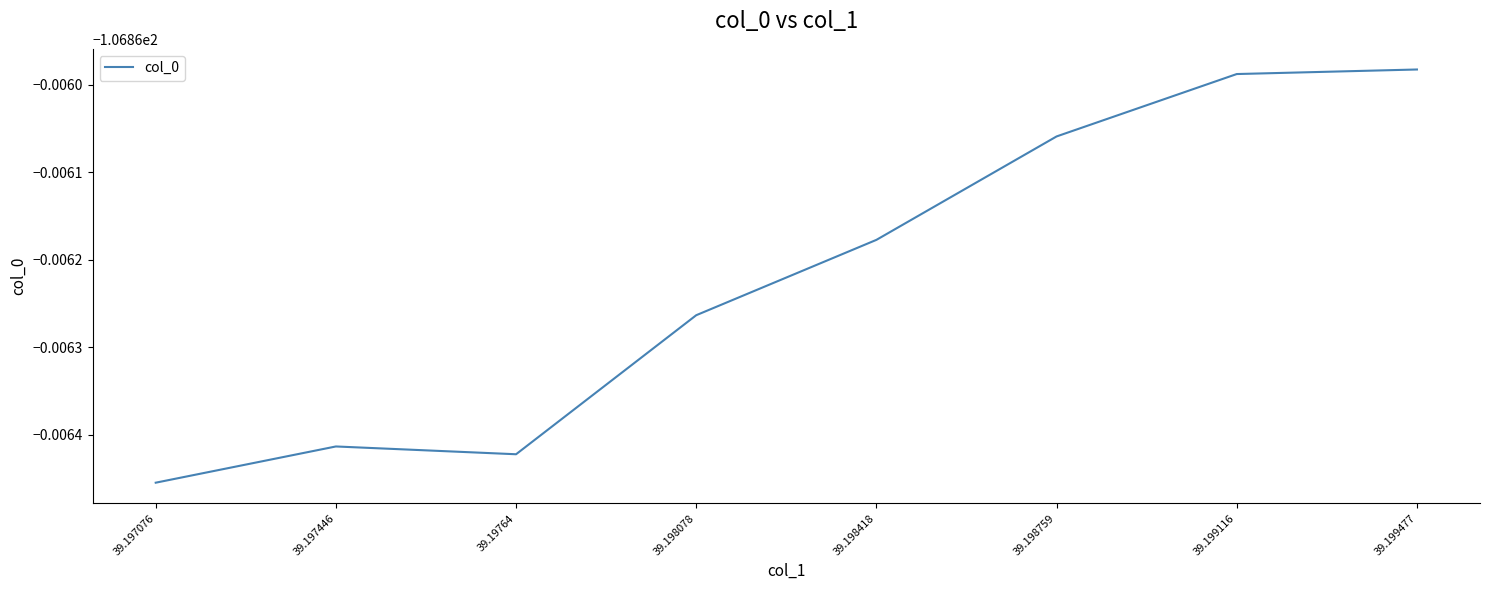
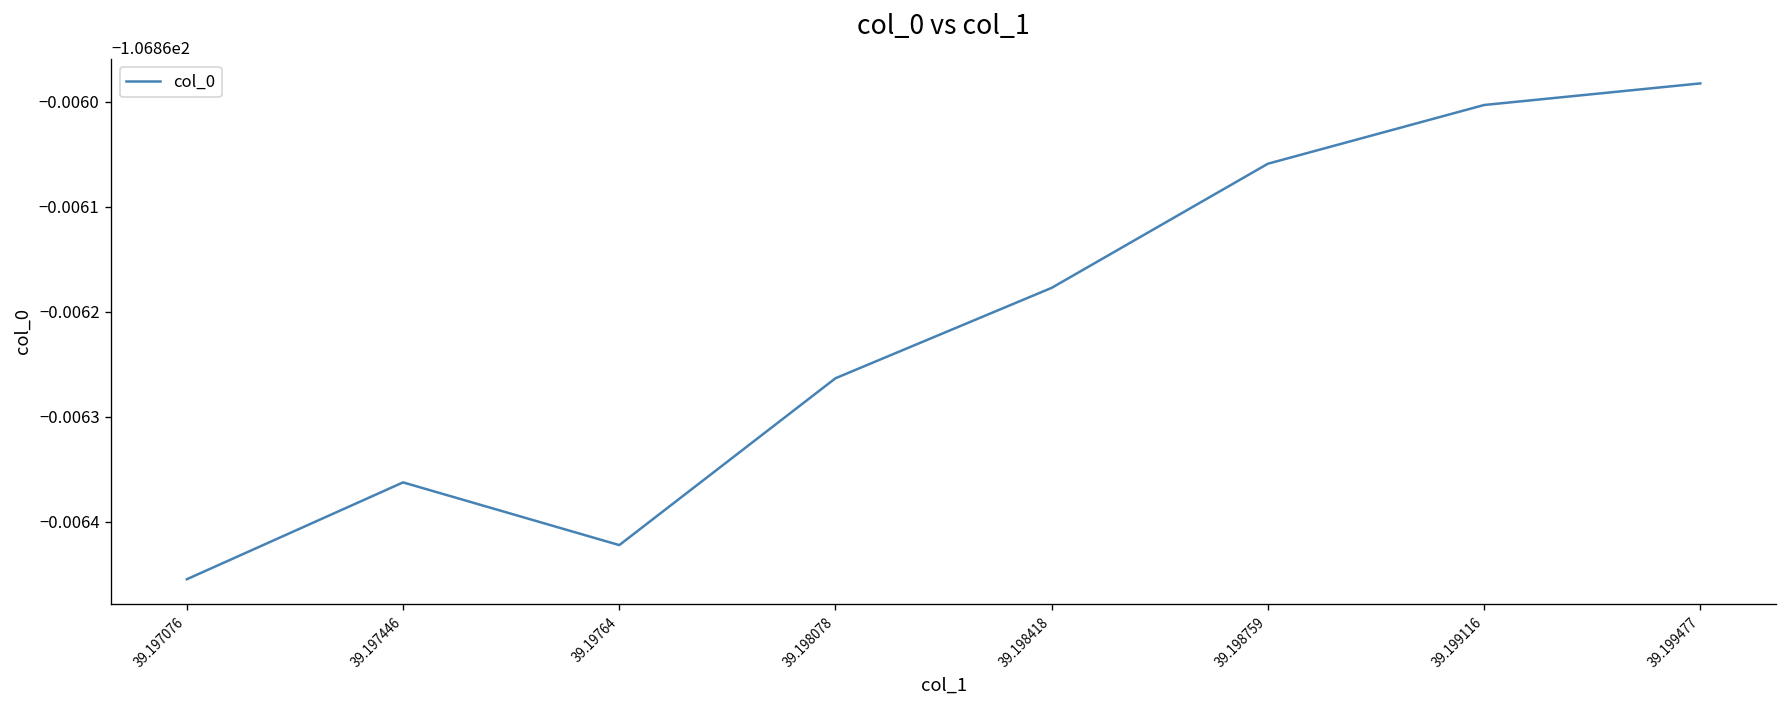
  {
    "39.197076": -106.86645,
-   "39.197446": -106.86641,
+   "39.197446": -106.86636,
    "39.19764": -106.86642,
    "39.198078": -106.86626,
    "39.198418": -106.86618,
    "39.198759": -106.86606,
-   "39.199116": -106.86599,
+   "39.199116": -106.86600,
    "39.199477": -106.86598
  }
